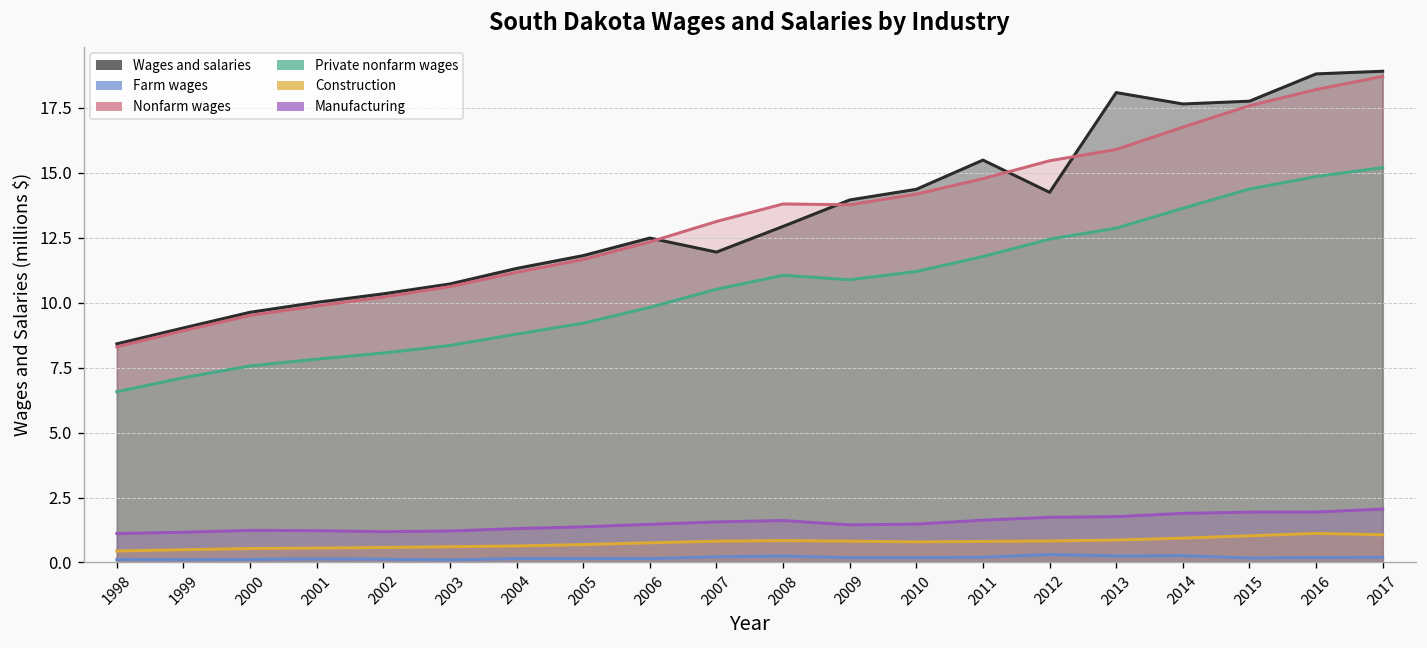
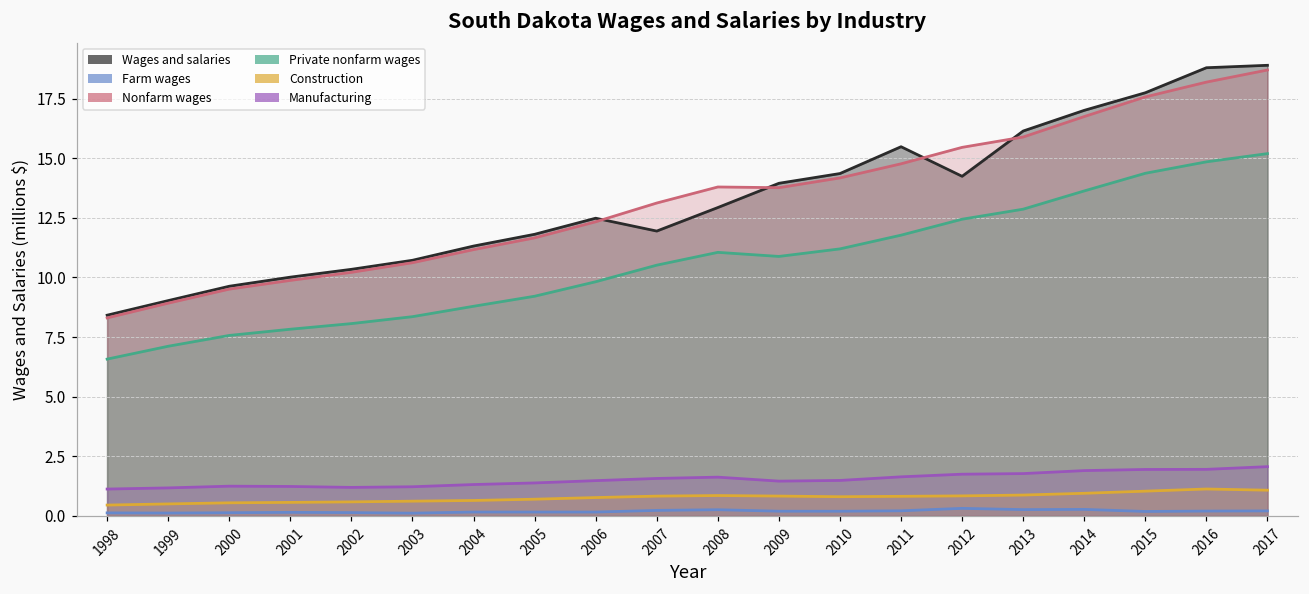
  {
    "Wages and salaries": {
      "2000": 9.6,
      "2001": 10.0,
      "2002": 10.3,
      "2004": 11.3,
      "2005": 11.8,
      "2006": 12.5,
      "2007": 11.9,
      "2008": 12.9,
      "2009": 14.0,
      "2010": 14.4,
      "2011": 15.5,
      "2012": 14.2,
-     "2013": 18.1,
-     "2014": 17.6,
+     "2013": 16.1,
+     "2014": 17.0,
      "2015": 17.8,
      "2016": 18.8,
      "2017": 18.9
    }
  }
